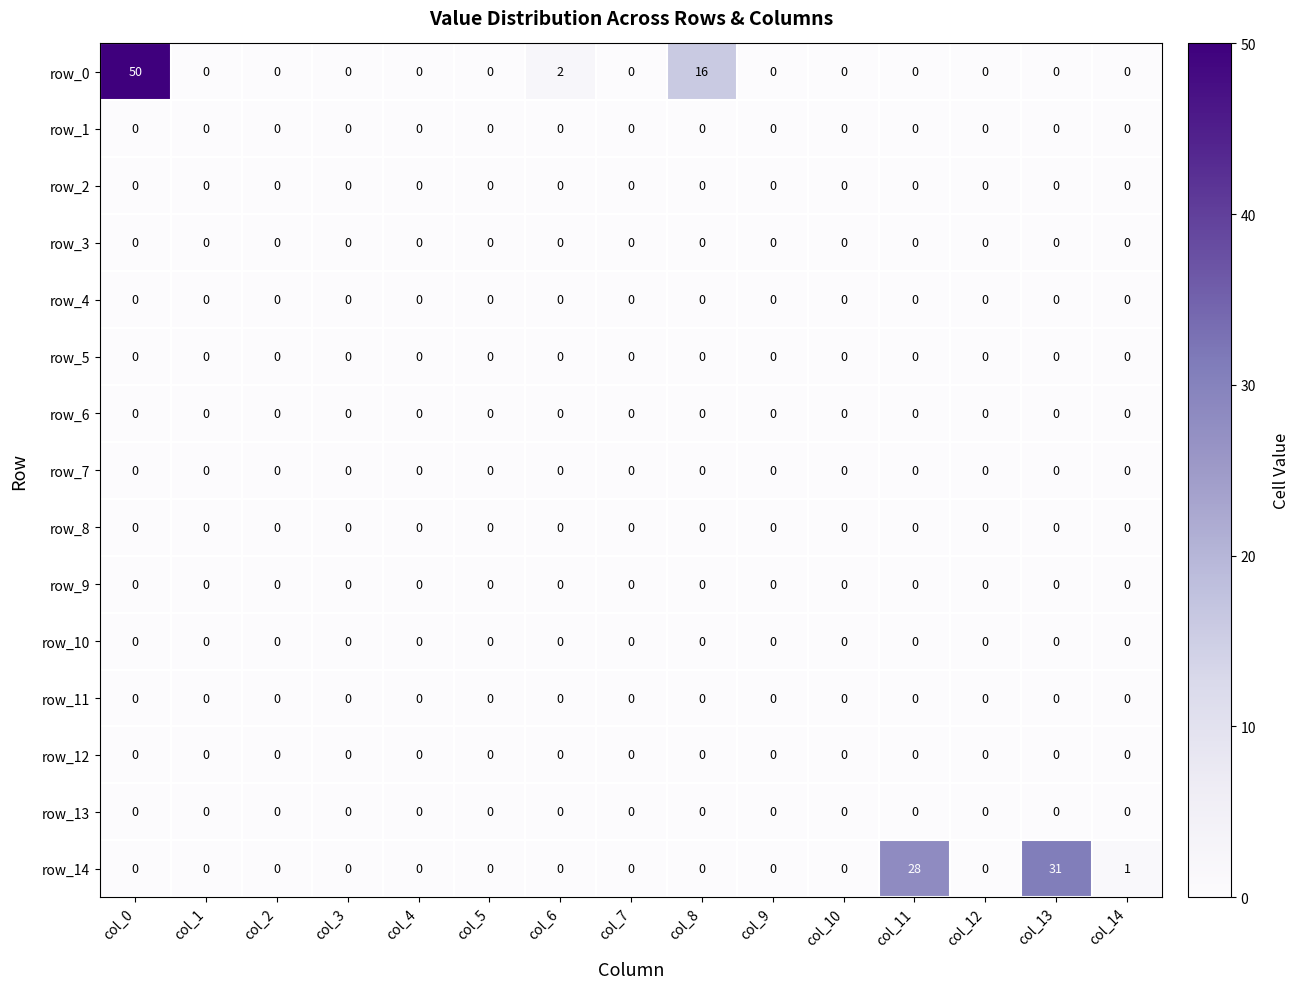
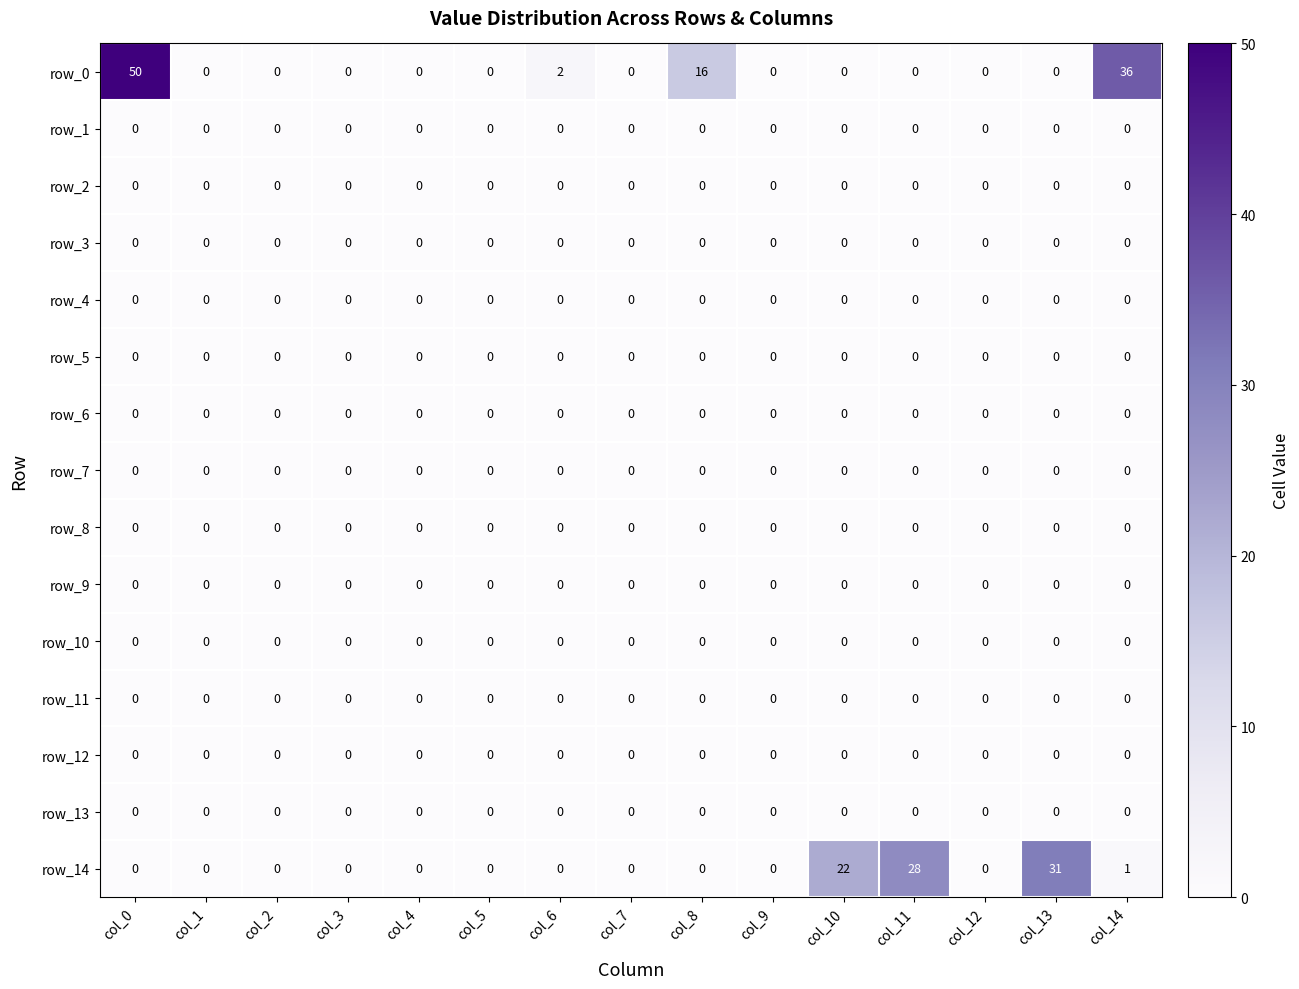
  {
    "row_0": {
      "col_0": 50,
      "col_1": 0,
      "col_2": 0,
      "col_3": 0,
      "col_4": 0,
      "col_5": 0,
      "col_6": 2,
      "col_7": 0,
      "col_8": 16,
      "col_9": 0,
      "col_10": 0,
      "col_11": 0,
      "col_12": 0,
      "col_13": 0,
-     "col_14": 0
+     "col_14": 36
    },
    "row_14": {
      "col_0": 0,
      "col_1": 0,
      "col_2": 0,
      "col_3": 0,
      "col_4": 0,
      "col_5": 0,
      "col_6": 0,
      "col_7": 0,
      "col_8": 0,
      "col_9": 0,
-     "col_10": 0,
+     "col_10": 22,
      "col_11": 28,
      "col_12": 0,
      "col_13": 31,
      "col_14": 1
    }
  }
